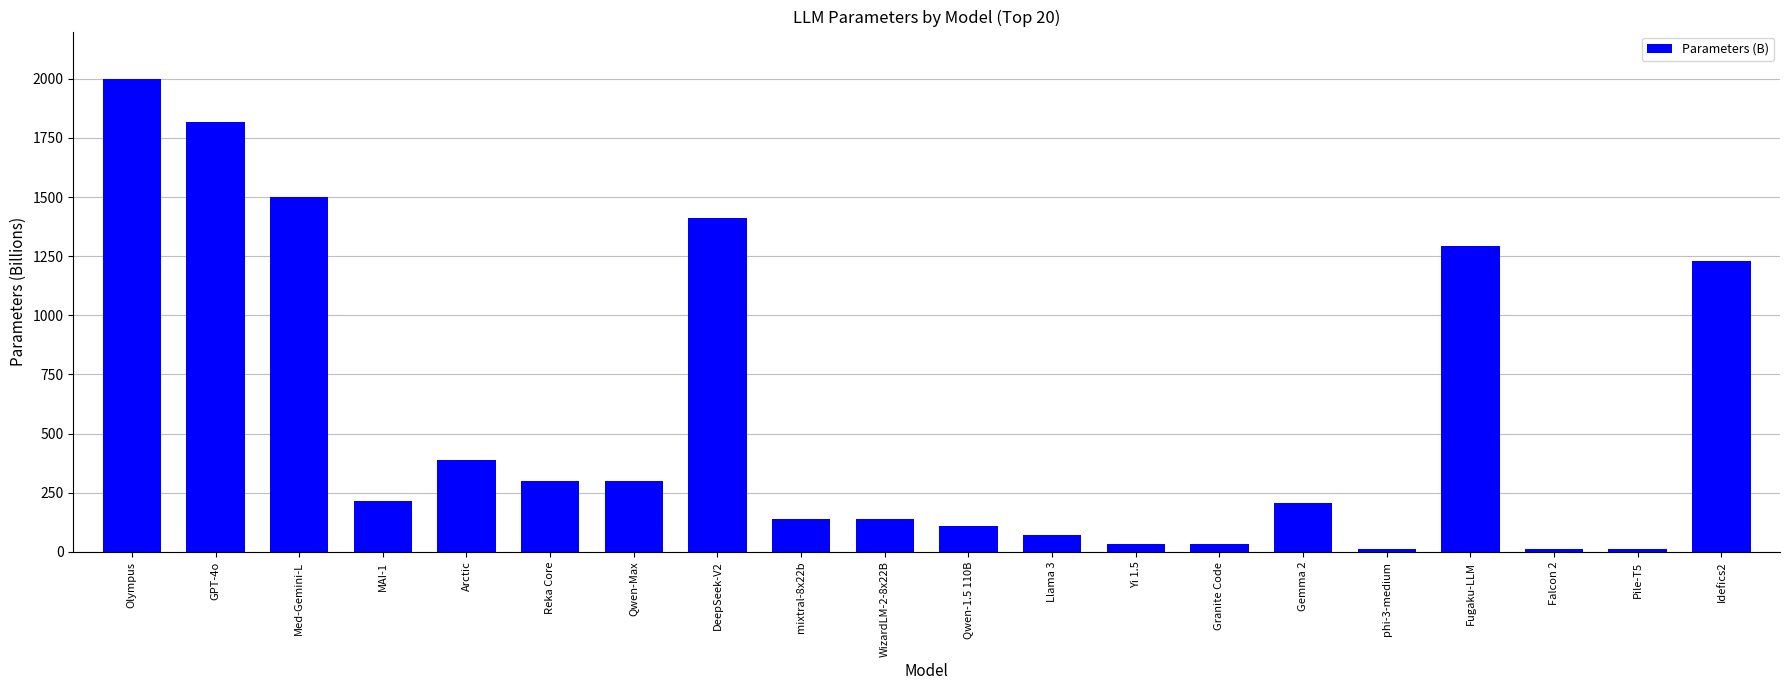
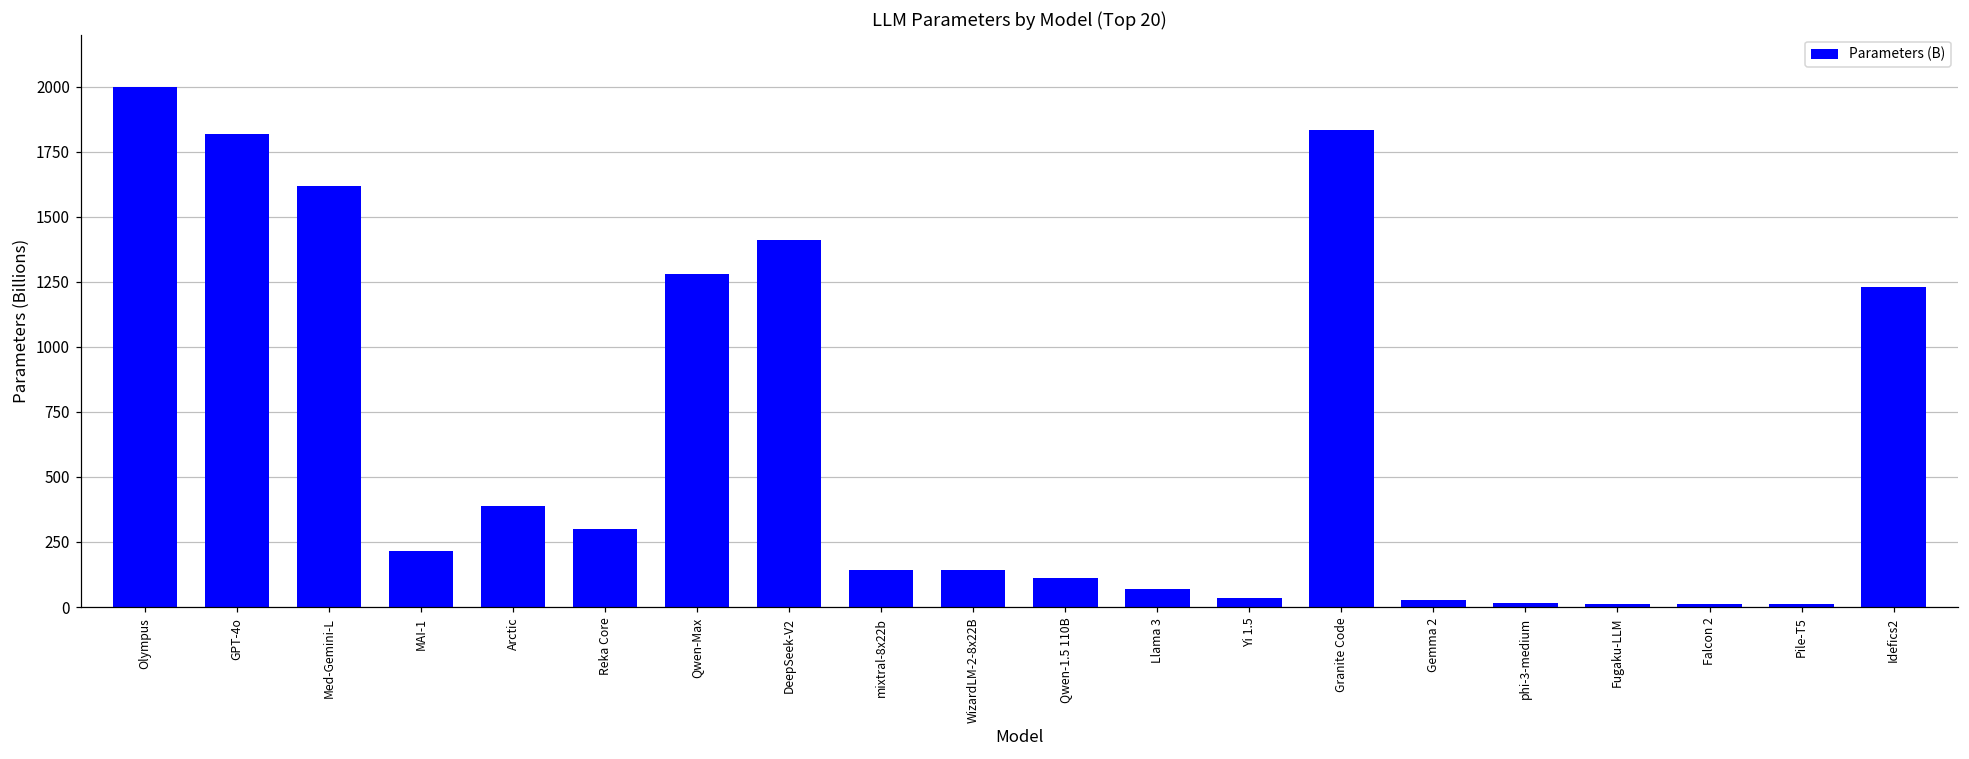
  {
    "Olympus": 2000,
    "GPT-4o": 1820,
-   "Med-Gemini-L": 1500,
+   "Med-Gemini-L": 1620,
    "MAI-1": 210,
    "Arctic": 390,
    "Reka Core": 300,
-   "Qwen-Max": 300,
+   "Qwen-Max": 1280,
    "DeepSeek-V2": 1410,
    "mixtral-8x22b": 140,
    "WizardLM-2-8x22B": 140,
    "Qwen-1.5 110B": 110,
    "Llama 3": 70,
    "Yi 1.5": 30,
-   "Granite Code": 30,
-   "Gemma 2": 210,
+   "Granite Code": 1830,
+   "Gemma 2": 30,
    "phi-3-medium": 10,
-   "Fugaku-LLM": 1290,
+   "Fugaku-LLM": 10,
    "Falcon 2": 10,
    "Pile-T5": 10,
    "Idefics2": 1230
  }
